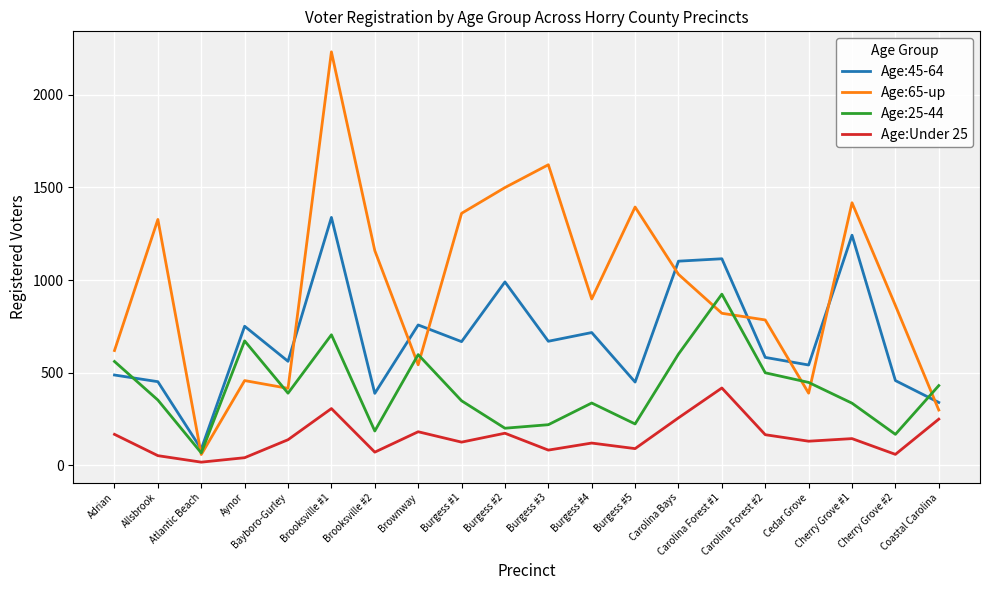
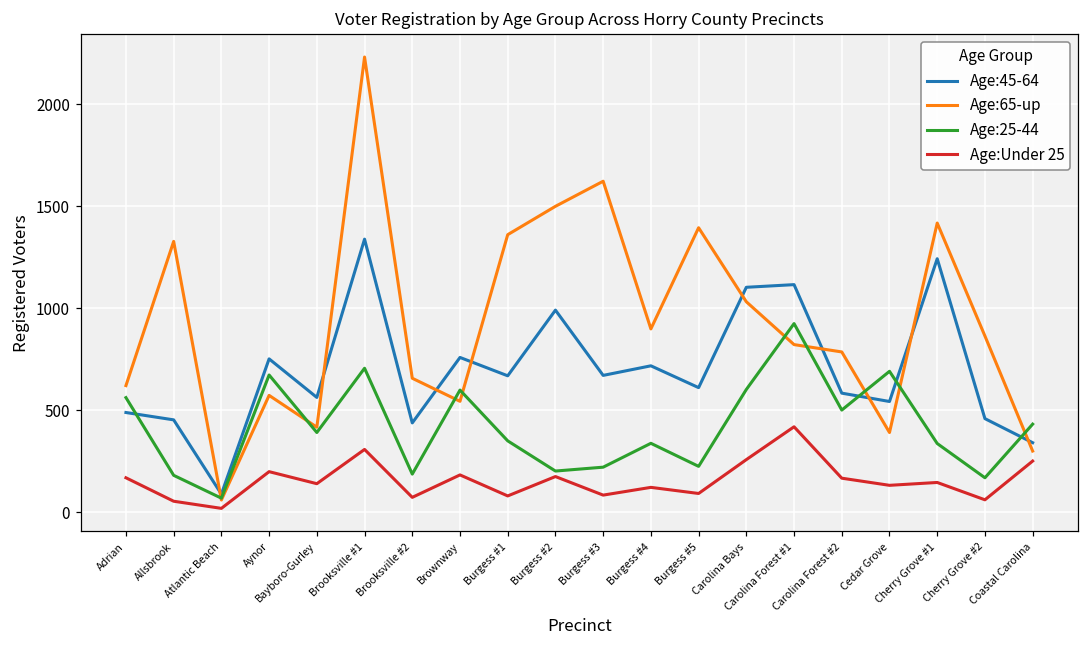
  {
    "Age:45-64": {
      "Adrian": 490,
      "Allsbrook": 450,
      "Atlantic Beach": 90,
      "Aynor": 750,
      "Bayboro-Gurley": 560,
      "Brooksville #1": 1340,
-     "Brooksville #2": 390,
+     "Brooksville #2": 440,
      "Brownway": 760,
      "Burgess #1": 670,
      "Burgess #2": 990,
      "Burgess #3": 670,
      "Burgess #4": 720,
-     "Burgess #5": 450,
+     "Burgess #5": 610,
      "Carolina Bays": 1100,
      "Carolina Forest #1": 1120,
      "Carolina Forest #2": 580,
      "Cedar Grove": 540,
      "Cherry Grove #1": 1240,
      "Cherry Grove #2": 460,
      "Coastal Carolina": 340
    },
    "Age:65-up": {
      "Adrian": 620,
      "Allsbrook": 1330,
-     "Aynor": 460,
+     "Aynor": 570,
      "Bayboro-Gurley": 420,
      "Brooksville #1": 2230,
-     "Brooksville #2": 1160,
+     "Brooksville #2": 660,
      "Brownway": 540,
      "Burgess #1": 1360,
      "Burgess #2": 1500,
      "Burgess #3": 1620,
      "Burgess #4": 900,
      "Burgess #5": 1390,
      "Carolina Bays": 1030,
      "Carolina Forest #1": 820,
      "Carolina Forest #2": 790,
      "Cedar Grove": 390,
      "Cherry Grove #1": 1420,
      "Cherry Grove #2": 860,
      "Coastal Carolina": 300
    },
    "Age:25-44": {
      "Adrian": 560,
-     "Allsbrook": 350,
+     "Allsbrook": 180,
      "Aynor": 670,
      "Bayboro-Gurley": 390,
      "Brooksville #1": 710,
      "Brooksville #2": 190,
      "Brownway": 600,
      "Burgess #1": 350,
      "Burgess #2": 200,
      "Burgess #3": 220,
      "Burgess #4": 340,
      "Burgess #5": 220,
      "Carolina Bays": 600,
      "Carolina Forest #1": 920,
      "Carolina Forest #2": 500,
-     "Cedar Grove": 450,
+     "Cedar Grove": 690,
      "Cherry Grove #1": 340,
      "Cherry Grove #2": 170,
      "Coastal Carolina": 430
    },
    "Age:Under 25": {
      "Adrian": 170,
      "Allsbrook": 50,
      "Atlantic Beach": 20,
-     "Aynor": 40,
+     "Aynor": 200,
      "Bayboro-Gurley": 140,
      "Brooksville #1": 310,
      "Brooksville #2": 70,
      "Brownway": 180,
-     "Burgess #1": 130,
+     "Burgess #1": 80,
      "Burgess #2": 170,
      "Burgess #3": 80,
      "Burgess #4": 120,
      "Burgess #5": 90,
      "Carolina Bays": 260,
      "Carolina Forest #1": 420,
      "Carolina Forest #2": 170,
      "Cedar Grove": 130,
      "Cherry Grove #1": 150,
      "Cherry Grove #2": 60,
      "Coastal Carolina": 250
    }
  }
